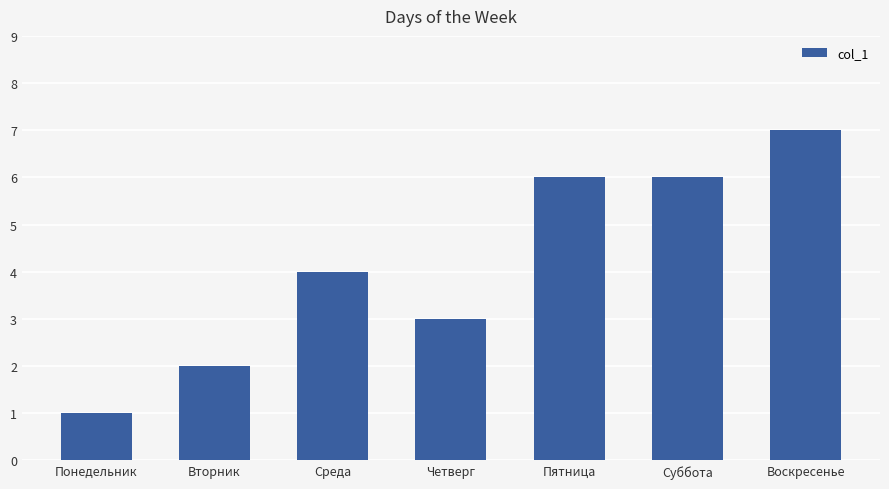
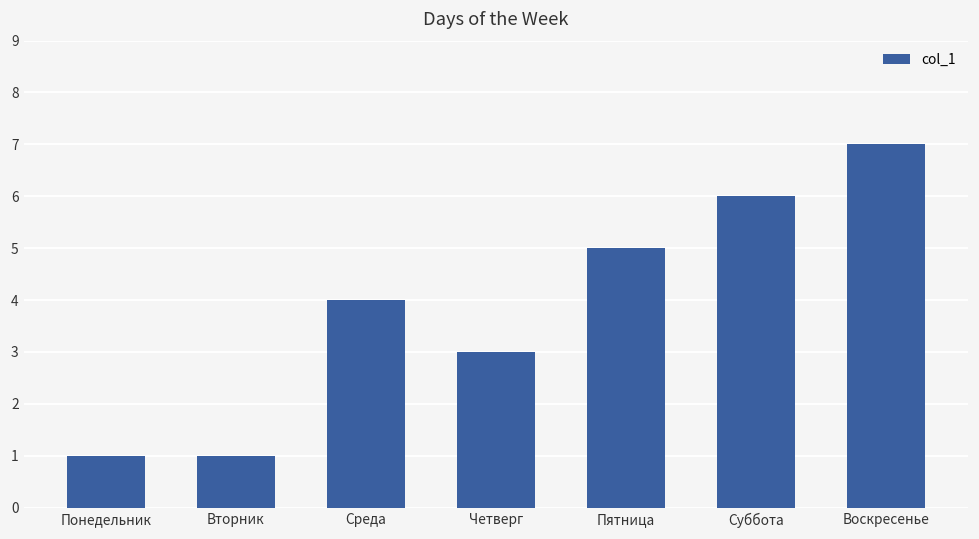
  {
    "Понедельник": 1,
-   "Вторник": 2,
+   "Вторник": 1,
    "Среда": 4,
    "Четверг": 3,
-   "Пятница": 6,
+   "Пятница": 5,
    "Суббота": 6,
    "Воскресенье": 7
  }
